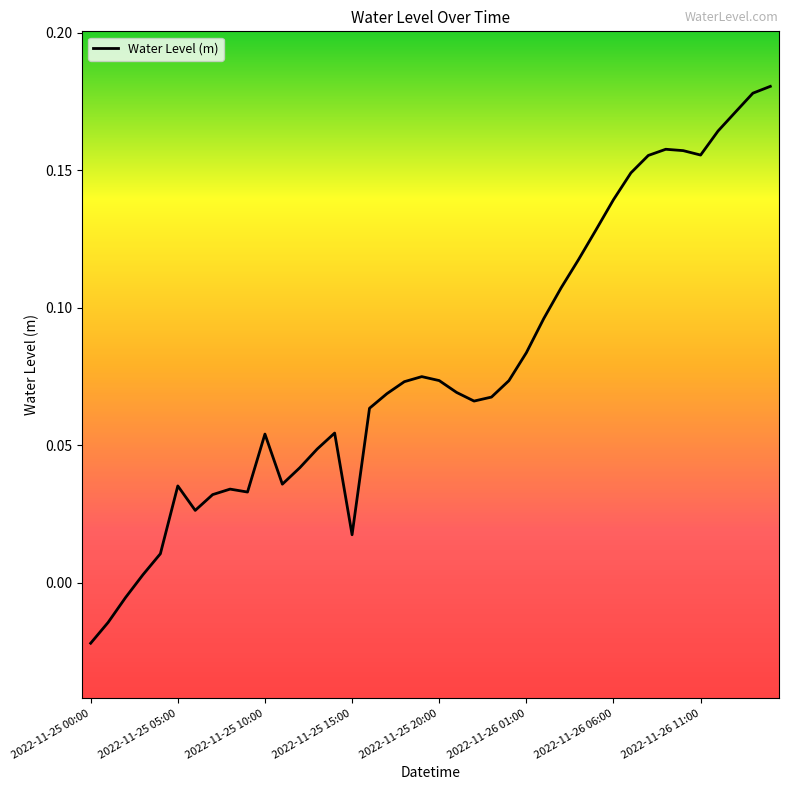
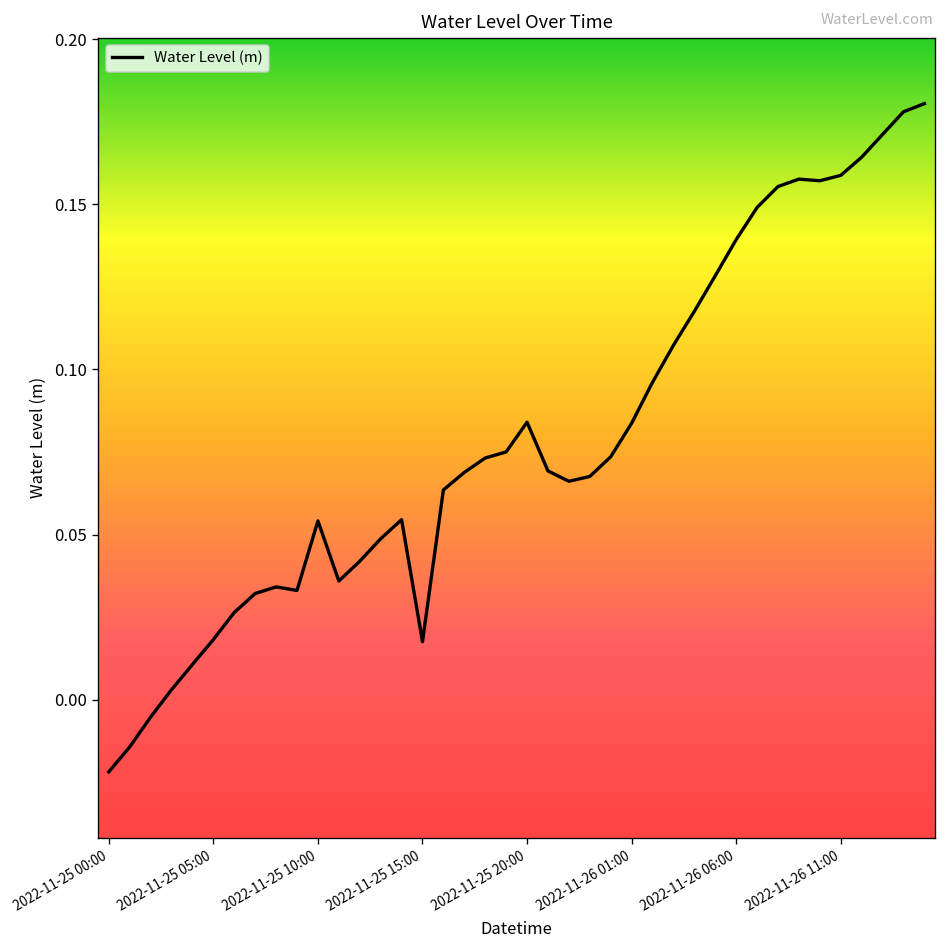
  {
    "2022-11-25 00:00": -0.022,
-   "2022-11-25 05:00": 0.035,
+   "2022-11-25 05:00": 0.018,
    "2022-11-25 10:00": 0.054,
    "2022-11-25 15:00": 0.018,
-   "2022-11-25 20:00": 0.074,
+   "2022-11-25 20:00": 0.084,
    "2022-11-26 01:00": 0.084,
    "2022-11-26 06:00": 0.139,
-   "2022-11-26 11:00": 0.156
+   "2022-11-26 11:00": 0.159
  }
